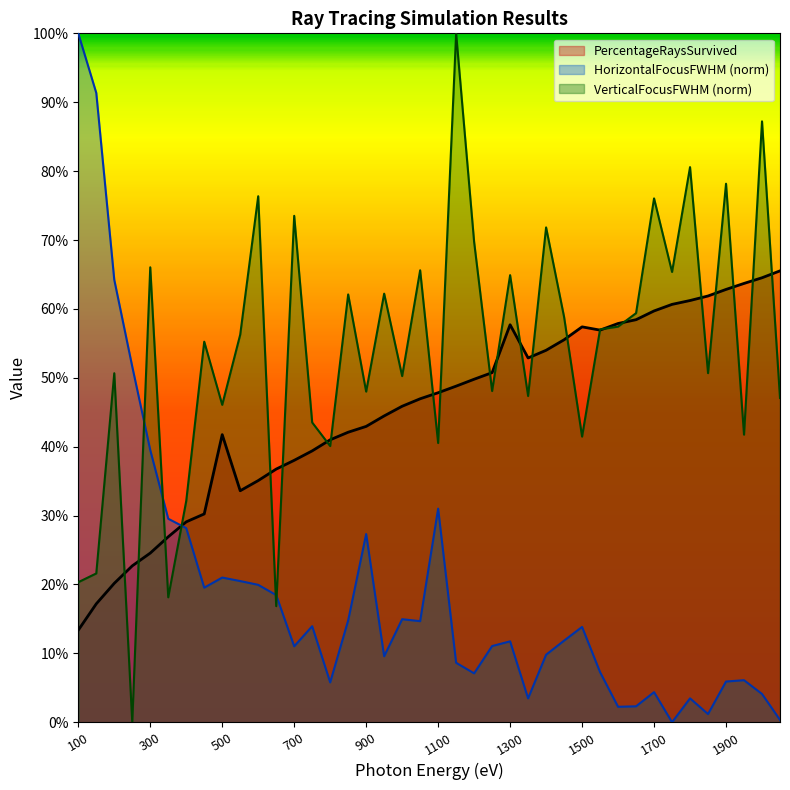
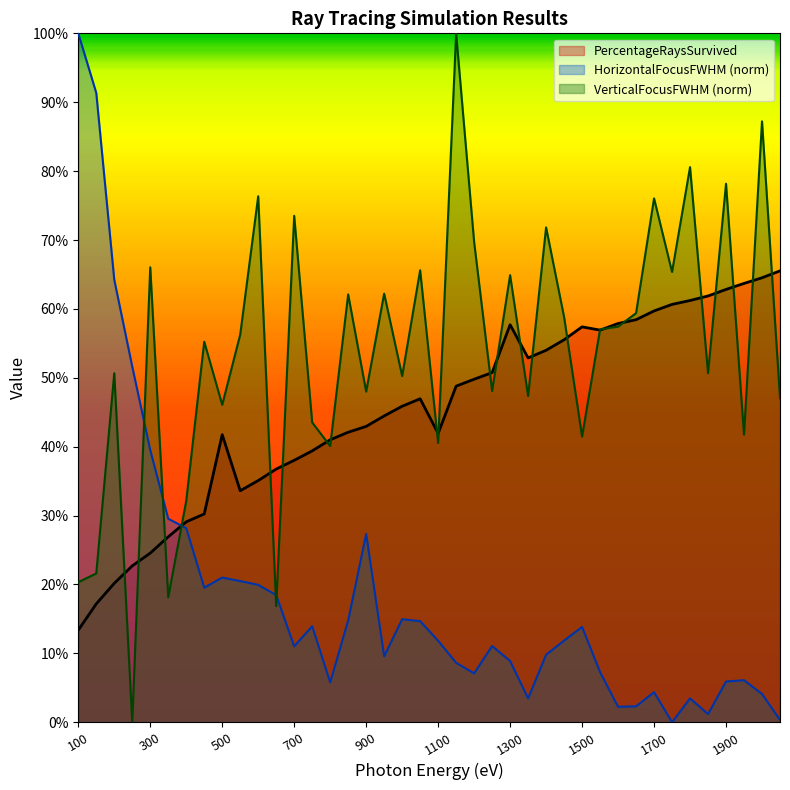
  {
    "PercentageRaysSurvived": {
      "100": "13%",
      "300": "25%",
      "500": "42%",
      "700": "38%",
      "900": "43%",
-     "1100": "48%",
+     "1100": "42%",
      "1300": "58%",
      "1500": "57%",
      "1700": "60%",
      "1900": "63%"
    },
    "HorizontalFocusFWHM (norm)": {
      "100": "100%",
      "300": "40%",
      "500": "21%",
      "700": "11%",
      "900": "27%",
-     "1100": "31%",
-     "1300": "12%",
+     "1100": "12%",
+     "1300": "9%",
      "1500": "14%",
      "1700": "4%",
      "1900": "6%"
    },
    "VerticalFocusFWHM (norm)": {
      "100": "20%",
      "300": "66%",
      "500": "46%",
      "700": "74%",
      "900": "48%",
      "1100": "41%",
      "1300": "65%",
      "1500": "41%",
      "1700": "76%",
      "1900": "78%"
    }
  }
